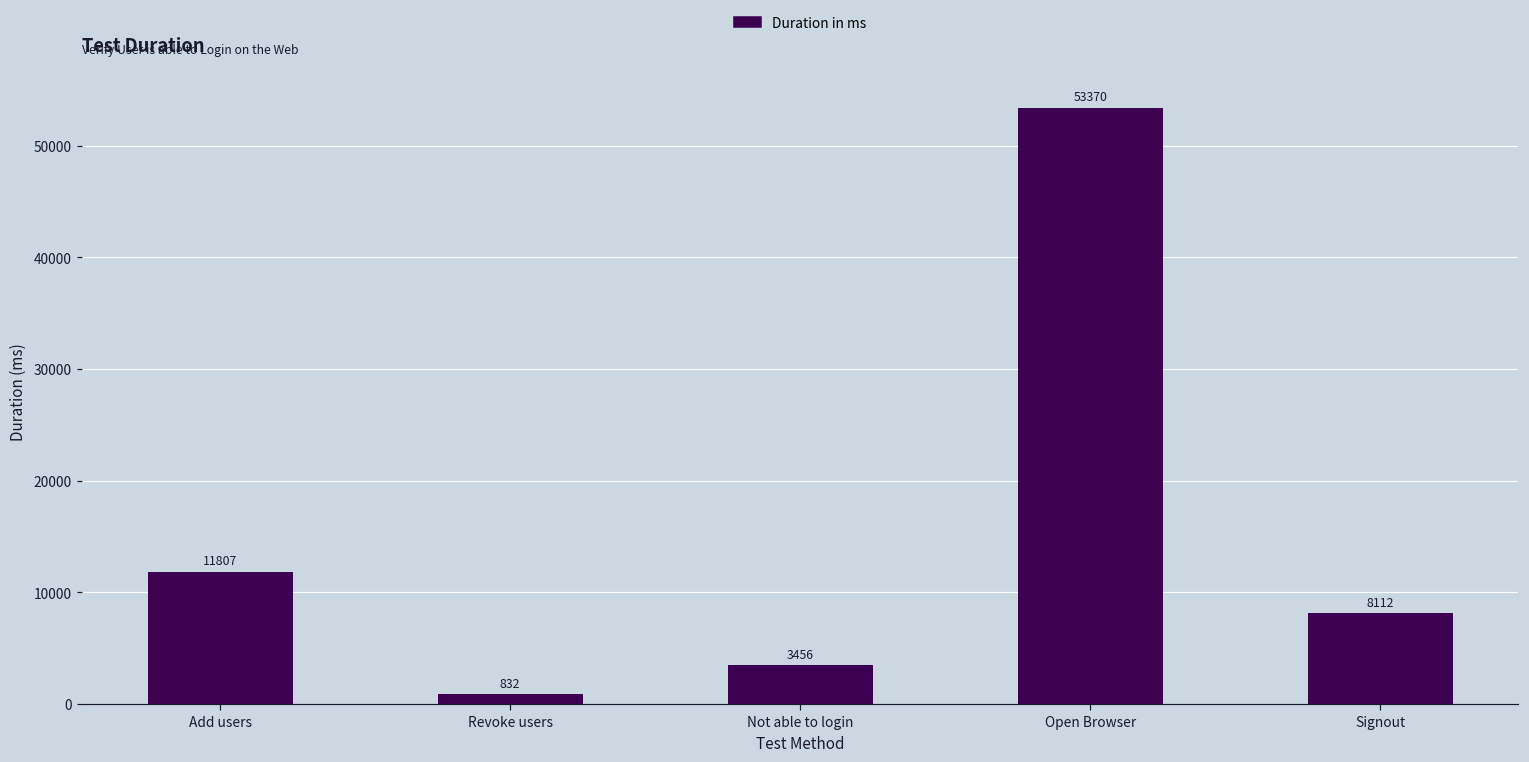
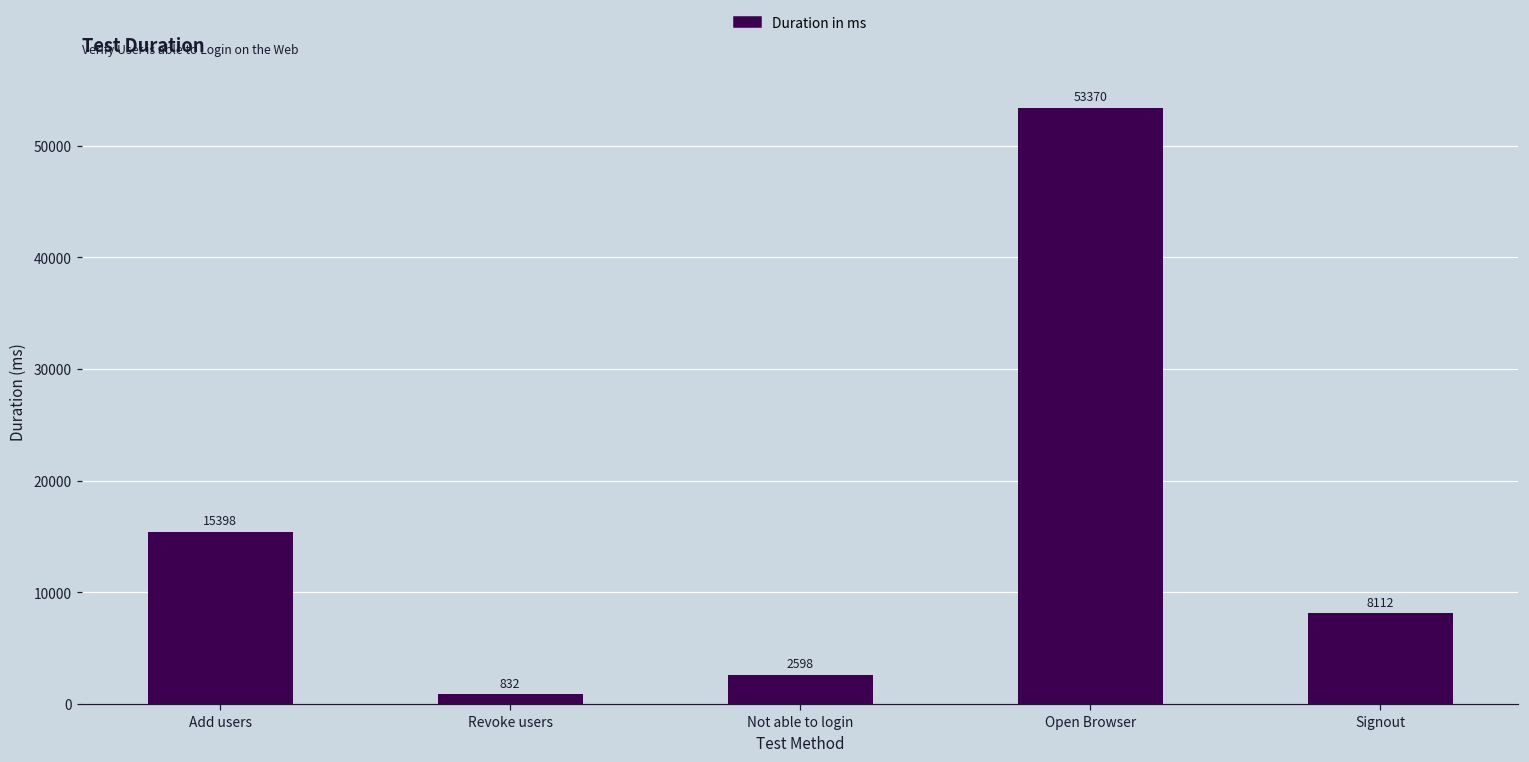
  {
-   "Add users": 11807,
+   "Add users": 15398,
    "Revoke users": 832,
-   "Not able to login": 3456,
+   "Not able to login": 2598,
    "Open Browser": 53370,
    "Signout": 8112
  }
